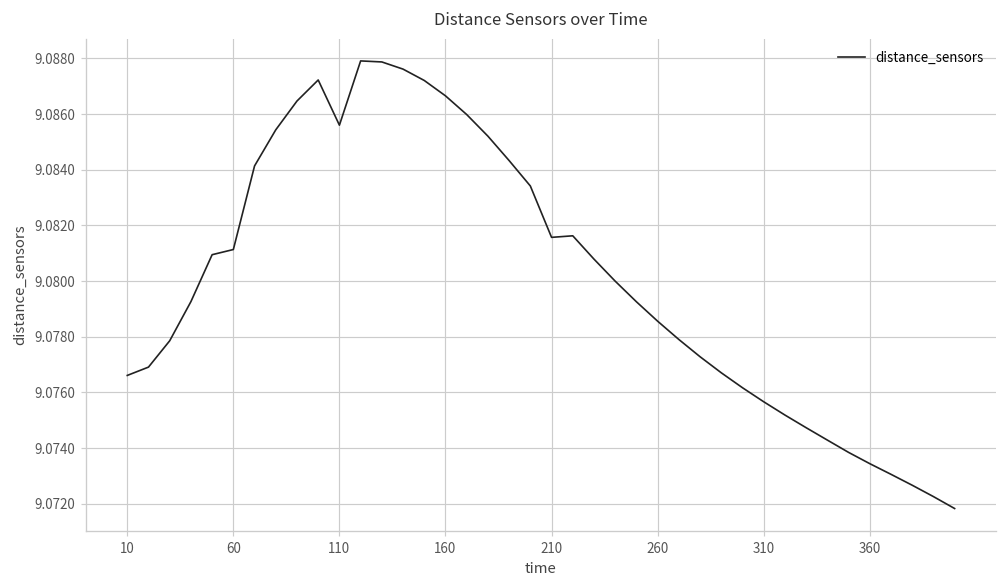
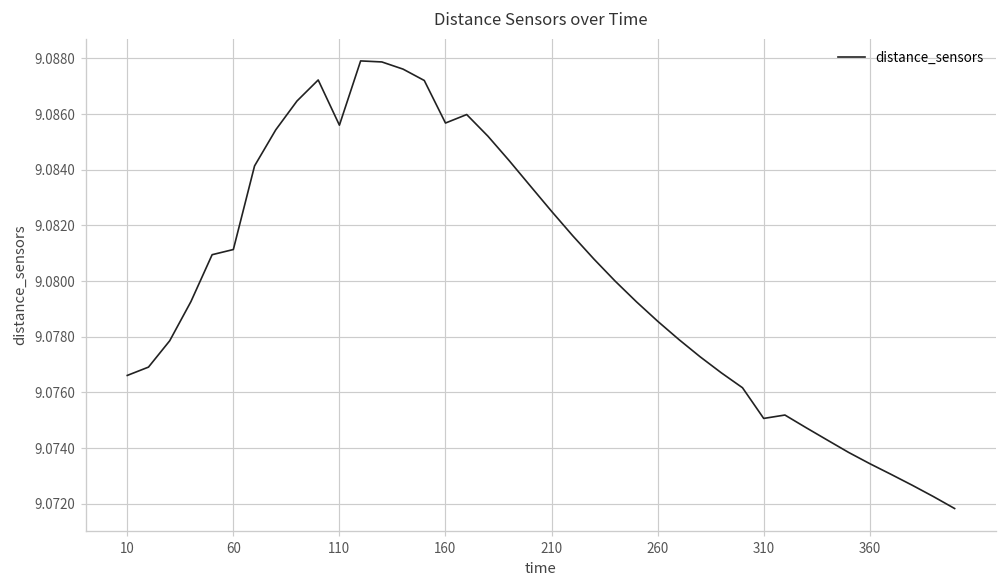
  {
    "10": 9.0766,
    "60": 9.0811,
    "110": 9.0856,
-   "160": 9.0867,
-   "210": 9.0816,
+   "160": 9.0857,
+   "210": 9.0825,
    "260": 9.0786,
-   "310": 9.0757,
+   "310": 9.0751,
    "360": 9.0734
  }
